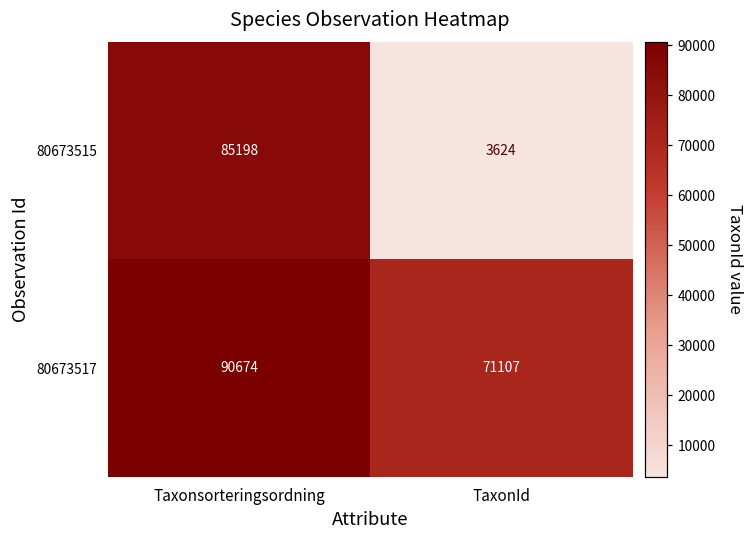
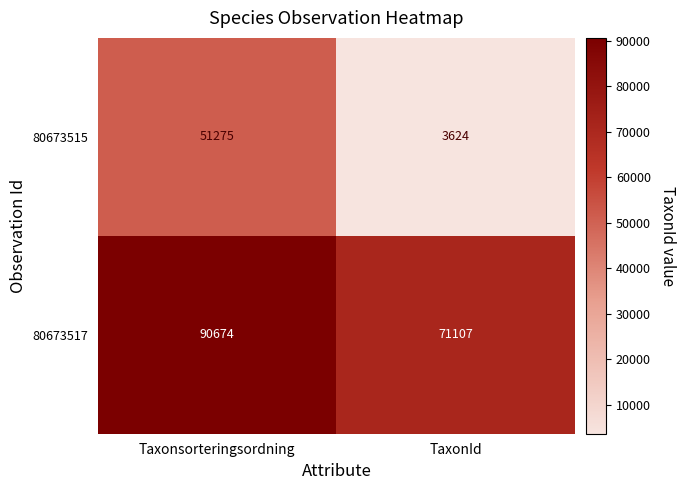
  {
    "80673515": {
-     "Taxonsorteringsordning": 85198,
+     "Taxonsorteringsordning": 51275,
      "TaxonId": 3624
    },
    "80673517": {
      "Taxonsorteringsordning": 90674,
      "TaxonId": 71107
    }
  }
